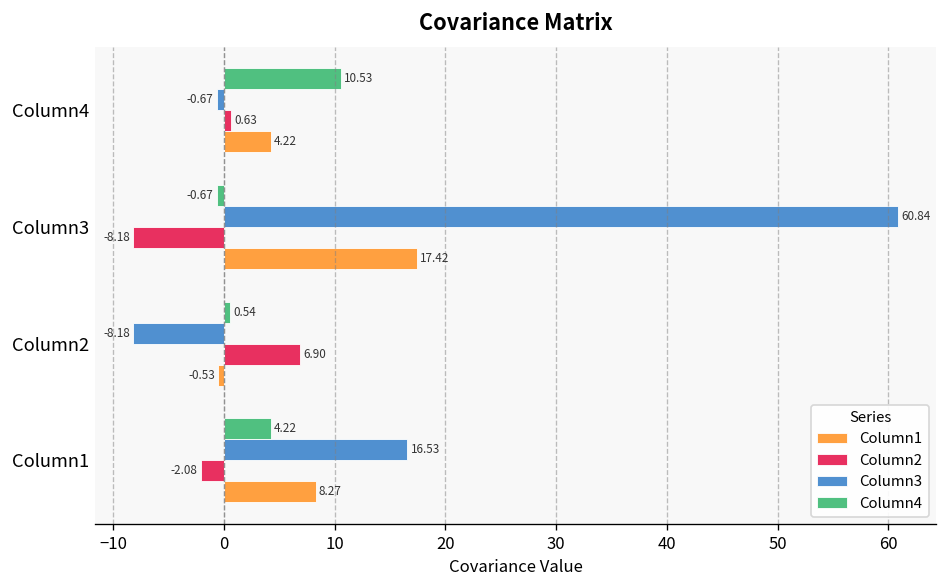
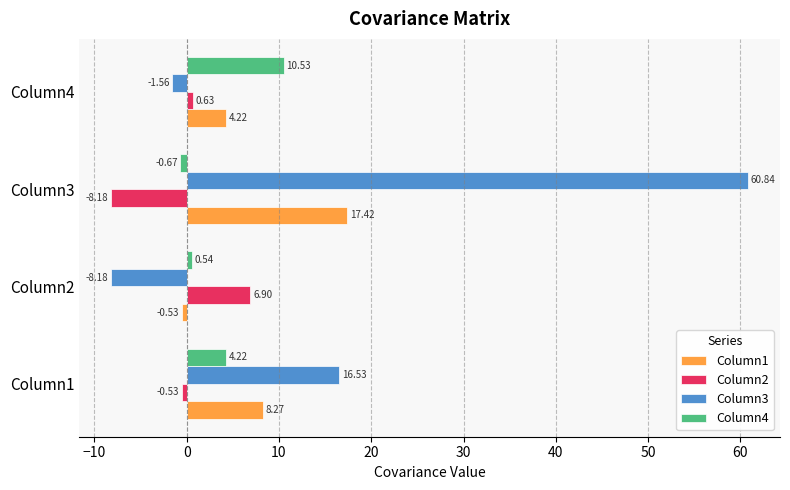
  {
    "Column1": {
      "Column4": 4.22,
      "Column3": 17.42,
      "Column2": -0.53,
      "Column1": 8.27
    },
    "Column2": {
      "Column4": 0.63,
      "Column3": -8.18,
      "Column2": 6.90,
-     "Column1": -2.08
+     "Column1": -0.53
    },
    "Column3": {
-     "Column4": -0.67,
+     "Column4": -1.56,
      "Column3": 60.84,
      "Column2": -8.18,
      "Column1": 16.53
    },
    "Column4": {
      "Column4": 10.53,
      "Column3": -0.67,
      "Column2": 0.54,
      "Column1": 4.22
    }
  }
